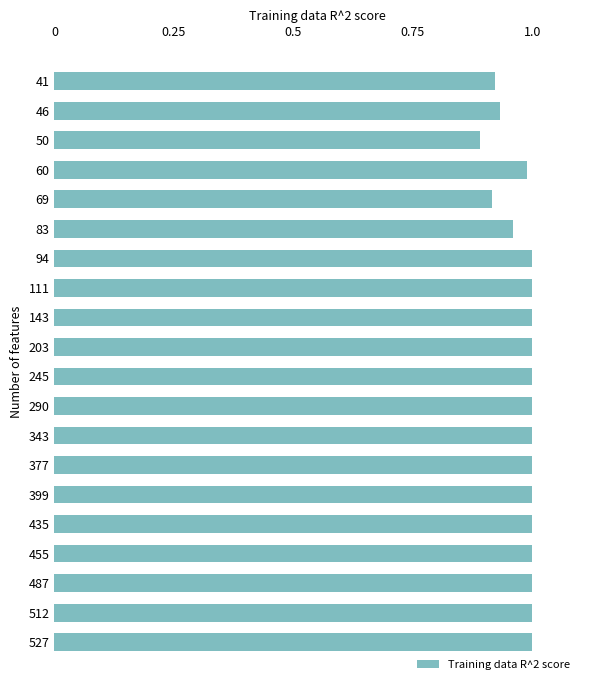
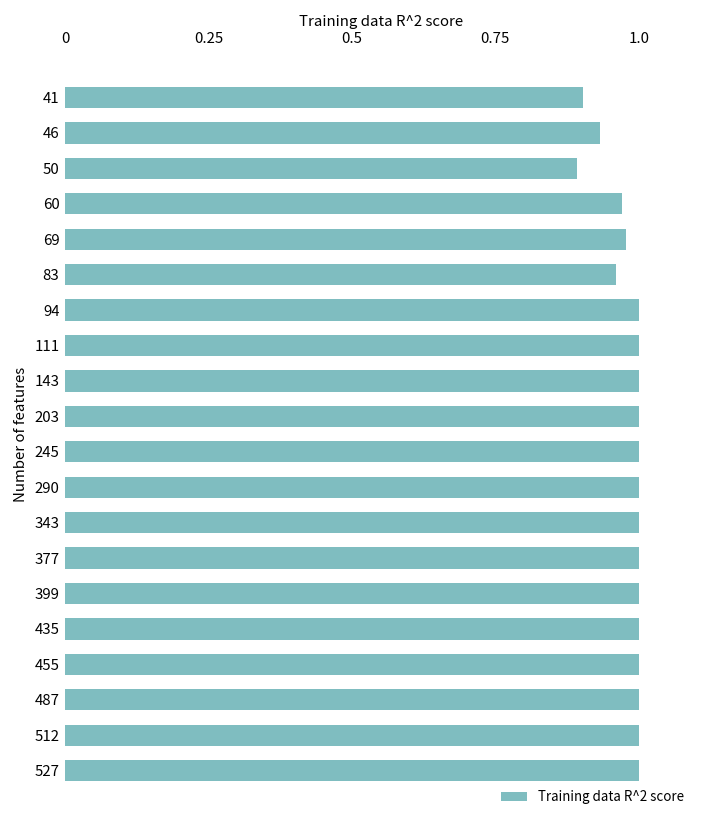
  {
-   "41": 0.92,
+   "41": 0.90,
    "46": 0.93,
    "50": 0.89,
-   "60": 0.99,
-   "69": 0.92,
+   "60": 0.97,
+   "69": 0.98,
    "83": 0.96,
    "94": 1.00,
    "111": 1.00,
    "143": 1.00,
    "203": 1.00,
    "245": 1.00,
    "290": 1.00,
    "343": 1.00,
    "377": 1.00,
    "399": 1.00,
    "435": 1.00,
    "455": 1.00,
    "487": 1.00,
    "512": 1.00,
    "527": 1.00
  }
